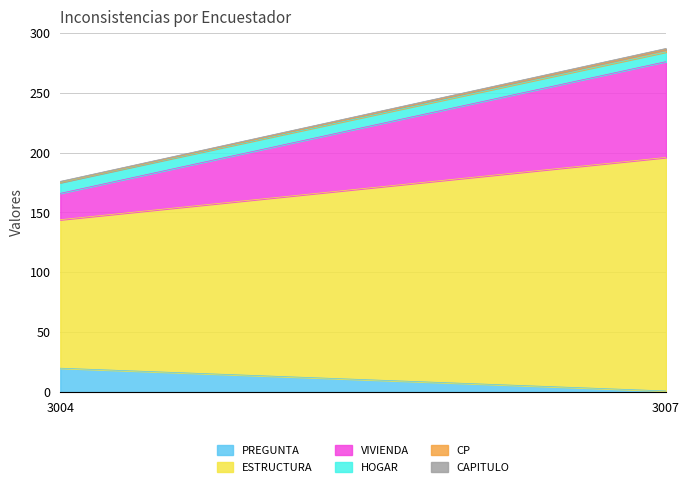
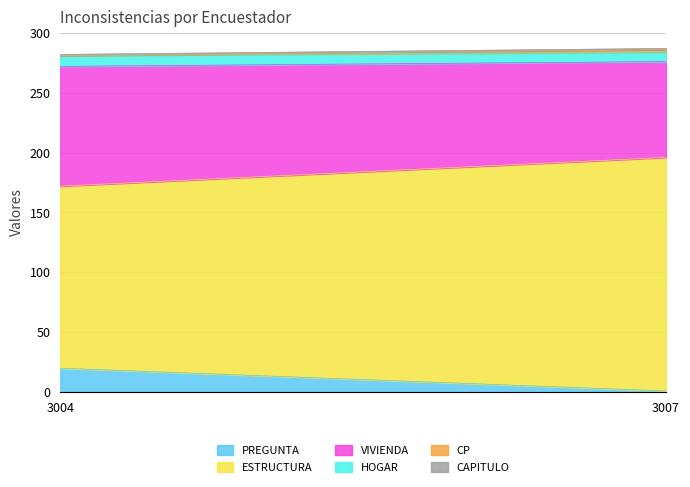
  {
    "ESTRUCTURA": {
-     "3004": 124,
+     "3004": 152,
      "3007": 195
    },
    "VIVIENDA": {
-     "3004": 22,
+     "3004": 100,
      "3007": 80
    }
  }
